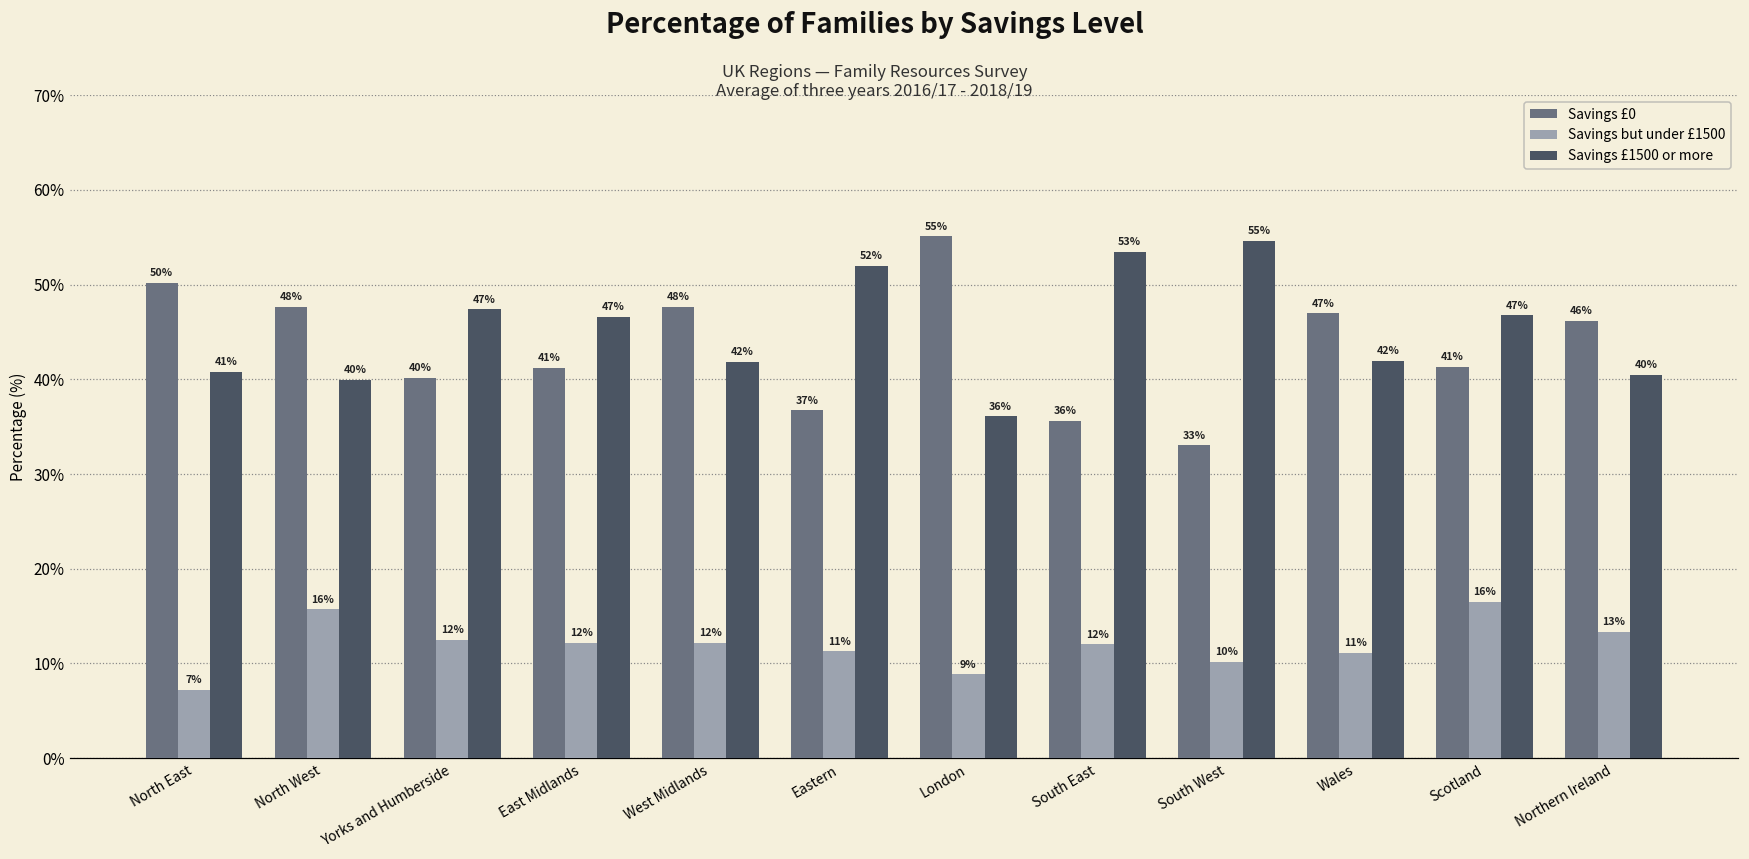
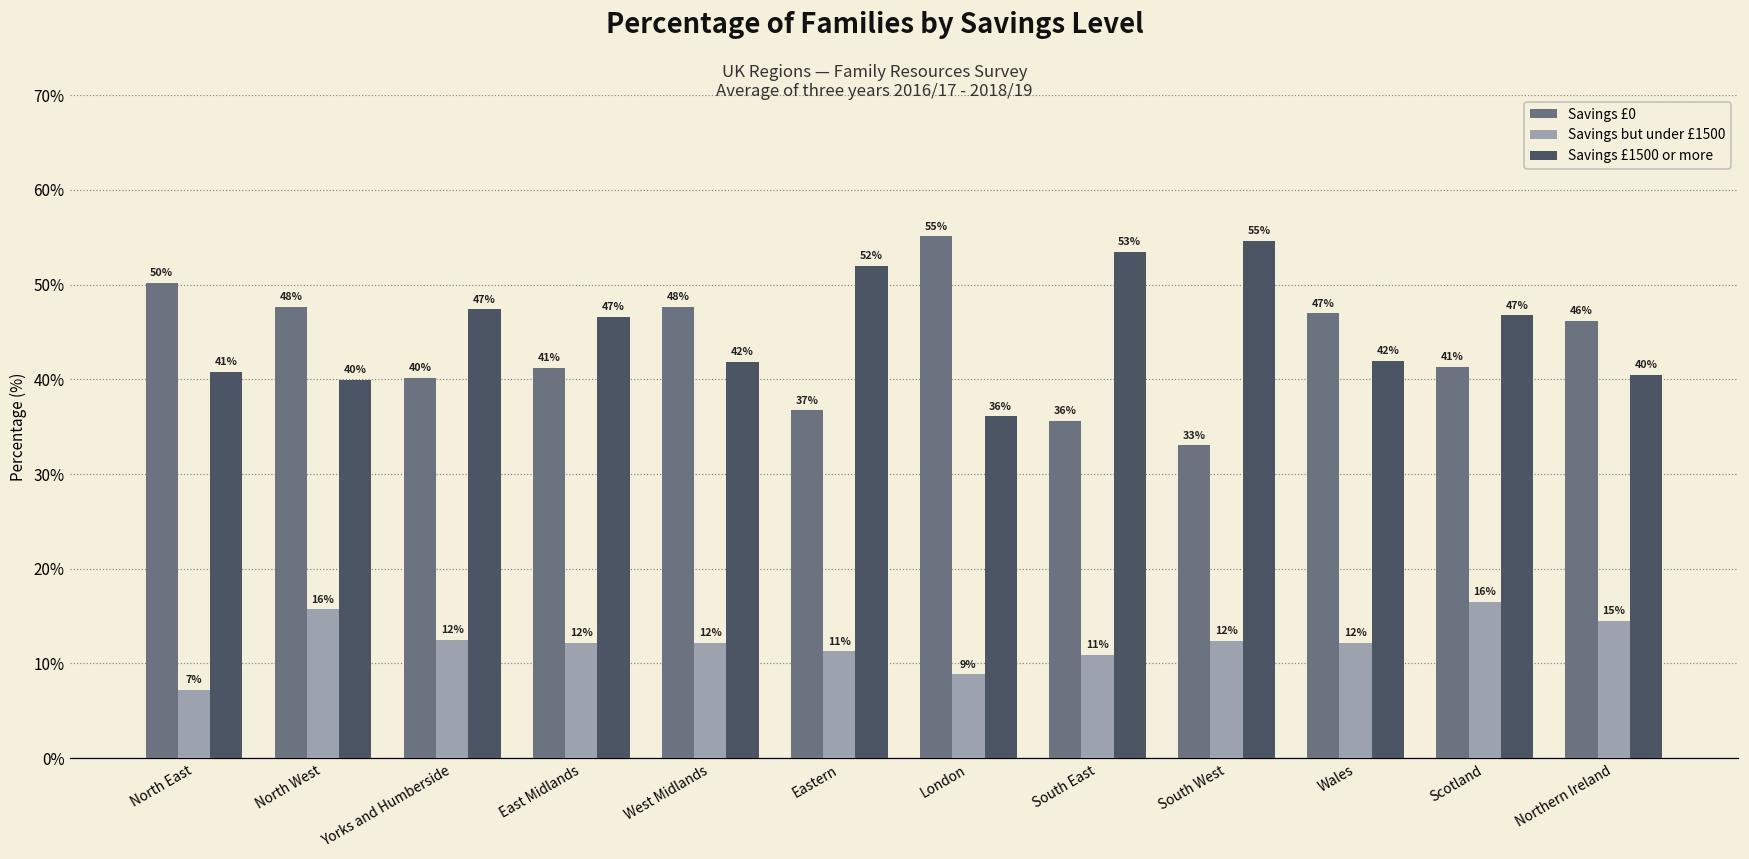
  {
    "Savings but under £1500": {
      "North East": "7%",
      "North West": "16%",
      "Yorks and Humberside": "12%",
      "East Midlands": "12%",
      "West Midlands": "12%",
      "Eastern": "11%",
      "London": "9%",
-     "South East": "12%",
-     "South West": "10%",
-     "Wales": "11%",
+     "South East": "11%",
+     "South West": "12%",
+     "Wales": "12%",
      "Scotland": "16%",
-     "Northern Ireland": "13%"
+     "Northern Ireland": "15%"
    }
  }
